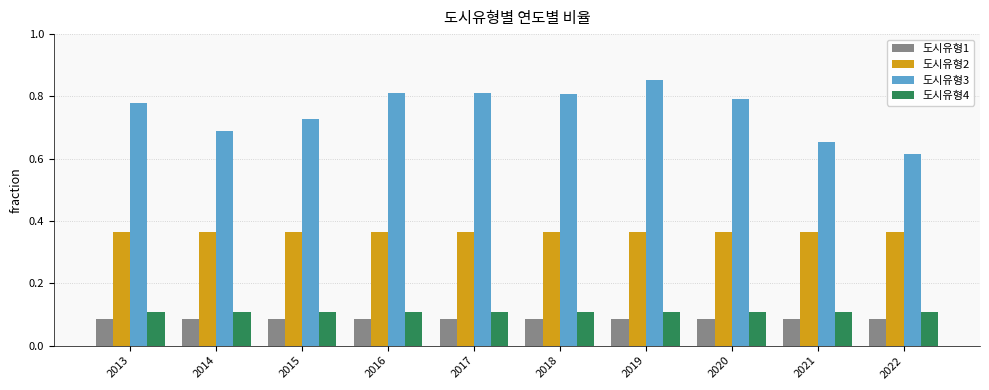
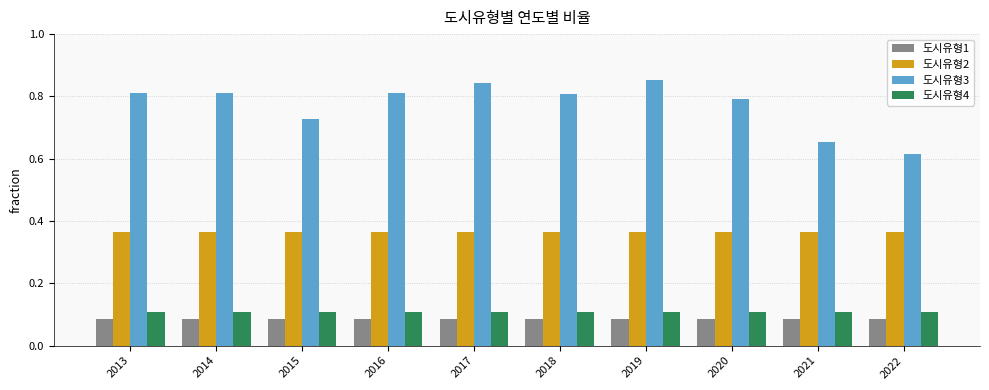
  {
    "도시유형1": {
      "2013": 0.08,
      "2014": 0.08,
      "2015": 0.08,
      "2016": 0.08,
      "2017": 0.08,
      "2018": 0.08,
      "2019": 0.08,
      "2020": 0.08,
      "2021": 0.08,
      "2022": 0.08
    },
    "도시유형2": {
      "2013": 0.36,
      "2014": 0.36,
      "2015": 0.36,
      "2016": 0.36,
      "2017": 0.36,
      "2018": 0.36,
      "2019": 0.36,
      "2020": 0.36,
      "2021": 0.36,
      "2022": 0.36
    },
    "도시유형3": {
-     "2013": 0.78,
-     "2014": 0.69,
+     "2013": 0.81,
+     "2014": 0.81,
      "2015": 0.73,
      "2016": 0.81,
-     "2017": 0.81,
+     "2017": 0.84,
      "2018": 0.81,
      "2019": 0.85,
      "2020": 0.79,
      "2021": 0.65,
      "2022": 0.62
    },
    "도시유형4": {
      "2013": 0.11,
      "2014": 0.11,
      "2015": 0.11,
      "2016": 0.11,
      "2017": 0.11,
      "2018": 0.11,
      "2019": 0.11,
      "2020": 0.11,
      "2021": 0.11,
      "2022": 0.11
    }
  }
